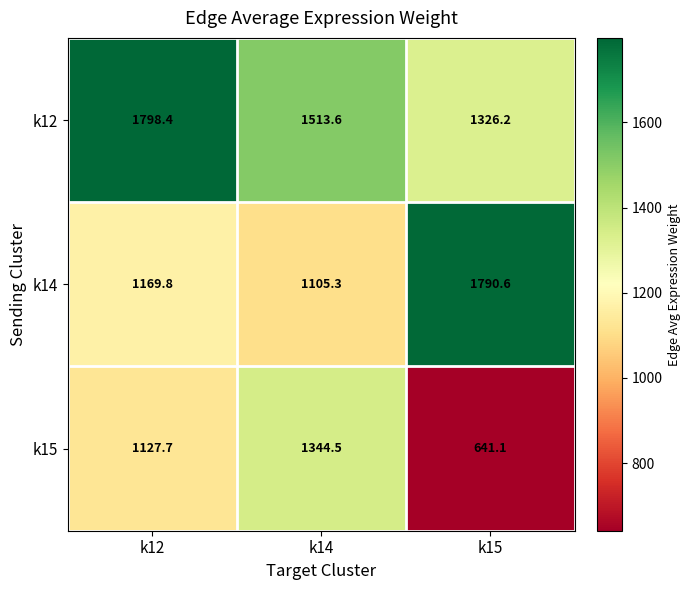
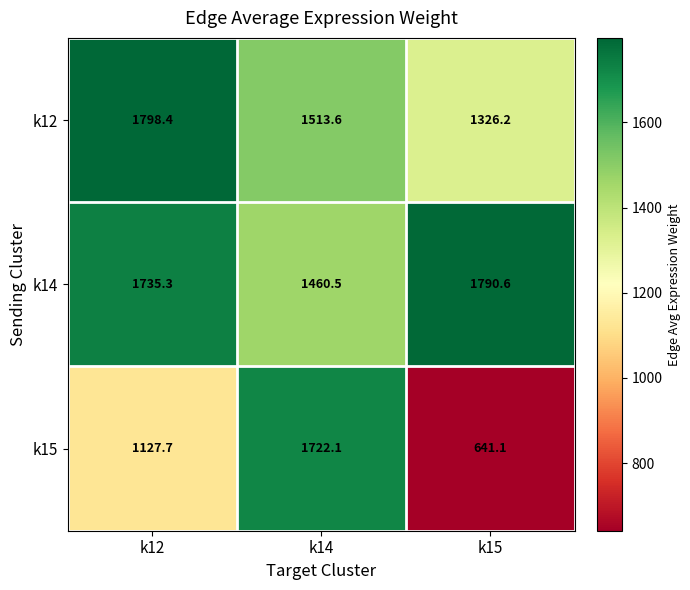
  {
    "k12": {
      "k12": 1798.4,
      "k14": 1513.6,
      "k15": 1326.2
    },
    "k14": {
-     "k12": 1169.8,
-     "k14": 1105.3,
+     "k12": 1735.3,
+     "k14": 1460.5,
      "k15": 1790.6
    },
    "k15": {
      "k12": 1127.7,
-     "k14": 1344.5,
+     "k14": 1722.1,
      "k15": 641.1
    }
  }
